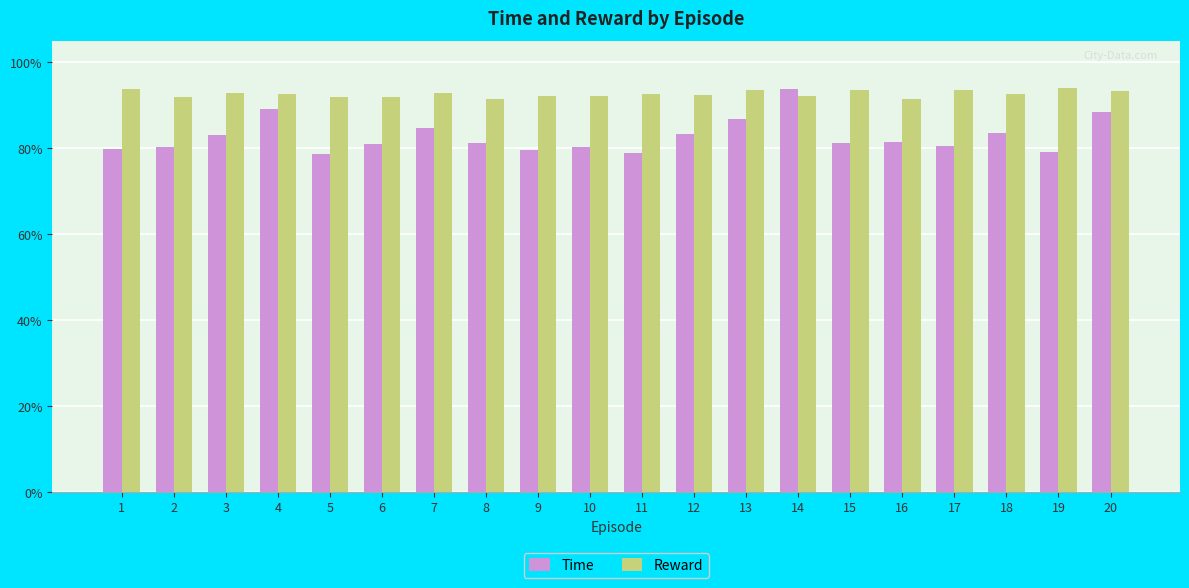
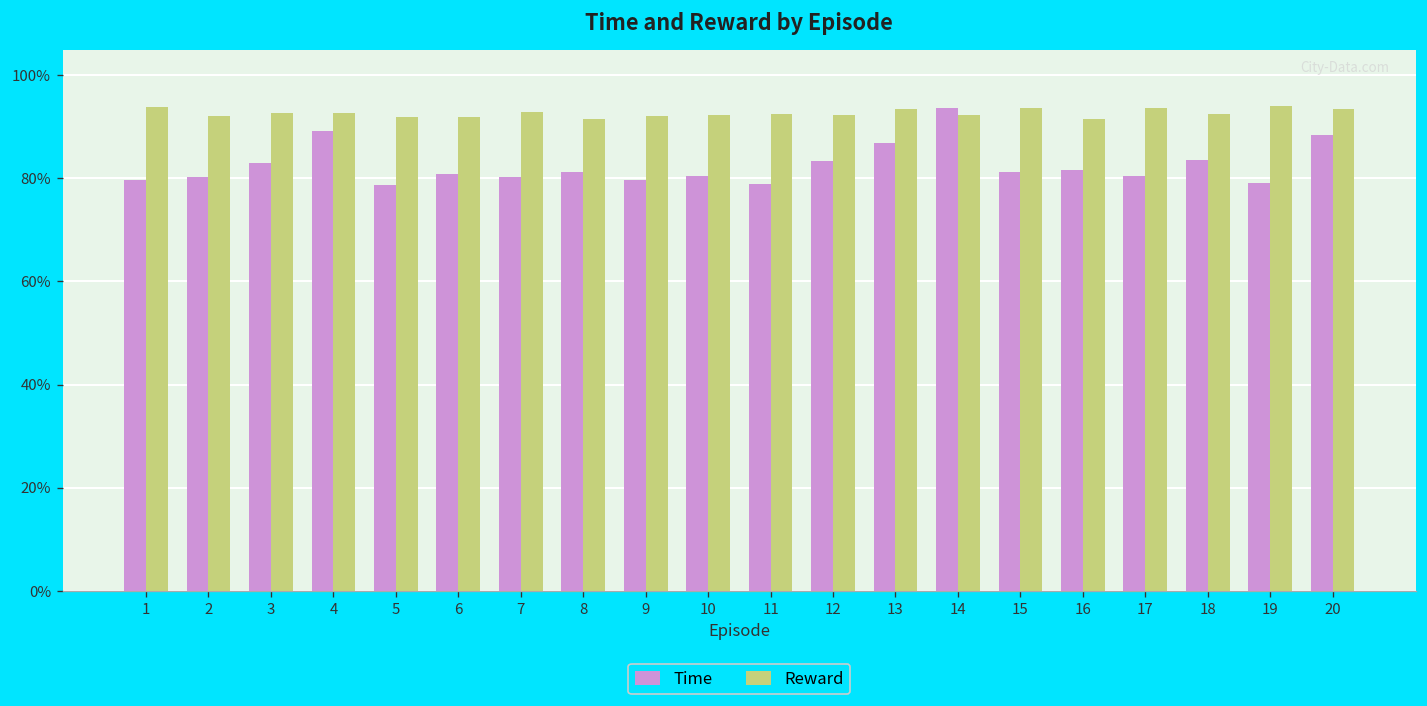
  {
    "Time": {
      "1": "80%",
      "2": "80%",
      "3": "83%",
      "4": "89%",
      "5": "79%",
      "6": "81%",
-     "7": "85%",
+     "7": "80%",
      "8": "81%",
      "9": "80%",
      "10": "80%",
      "11": "79%",
      "12": "83%",
      "13": "87%",
      "14": "94%",
      "15": "81%",
      "16": "82%",
      "17": "81%",
      "18": "84%",
      "19": "79%",
      "20": "88%"
    },
    "Reward": {
      "1": "94%",
      "2": "92%",
      "3": "93%",
      "4": "93%",
      "5": "92%",
      "6": "92%",
      "7": "93%",
      "8": "92%",
      "9": "92%",
      "10": "92%",
      "11": "93%",
      "12": "92%",
      "13": "94%",
      "14": "92%",
      "15": "94%",
      "16": "92%",
      "17": "94%",
      "18": "93%",
      "19": "94%",
      "20": "93%"
    }
  }
